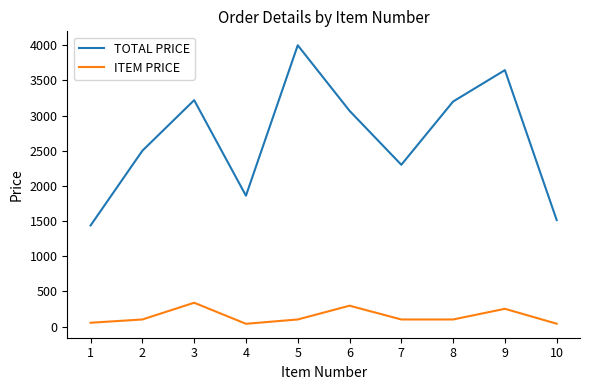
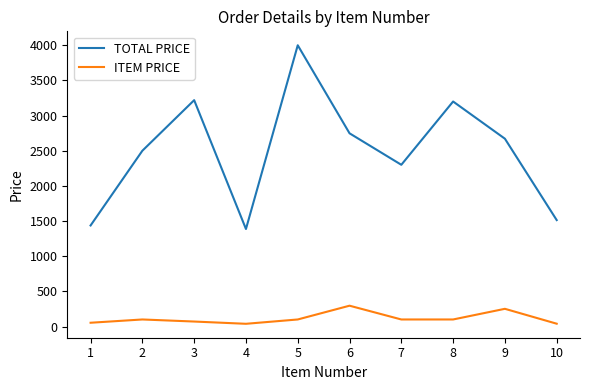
  {
    "TOTAL PRICE": {
      "1": 1400,
      "2": 2500,
      "3": 3200,
-     "4": 1900,
+     "4": 1400,
      "5": 4000,
-     "6": 3100,
+     "6": 2700,
      "7": 2300,
      "8": 3200,
-     "9": 3600,
+     "9": 2700,
      "10": 1500
    },
    "ITEM PRICE": {
      "1": 100,
      "2": 100,
-     "3": 300,
+     "3": 100,
      "4": 0,
      "5": 100,
      "6": 300,
      "7": 100,
      "8": 100,
      "9": 300,
      "10": 0
    }
  }
